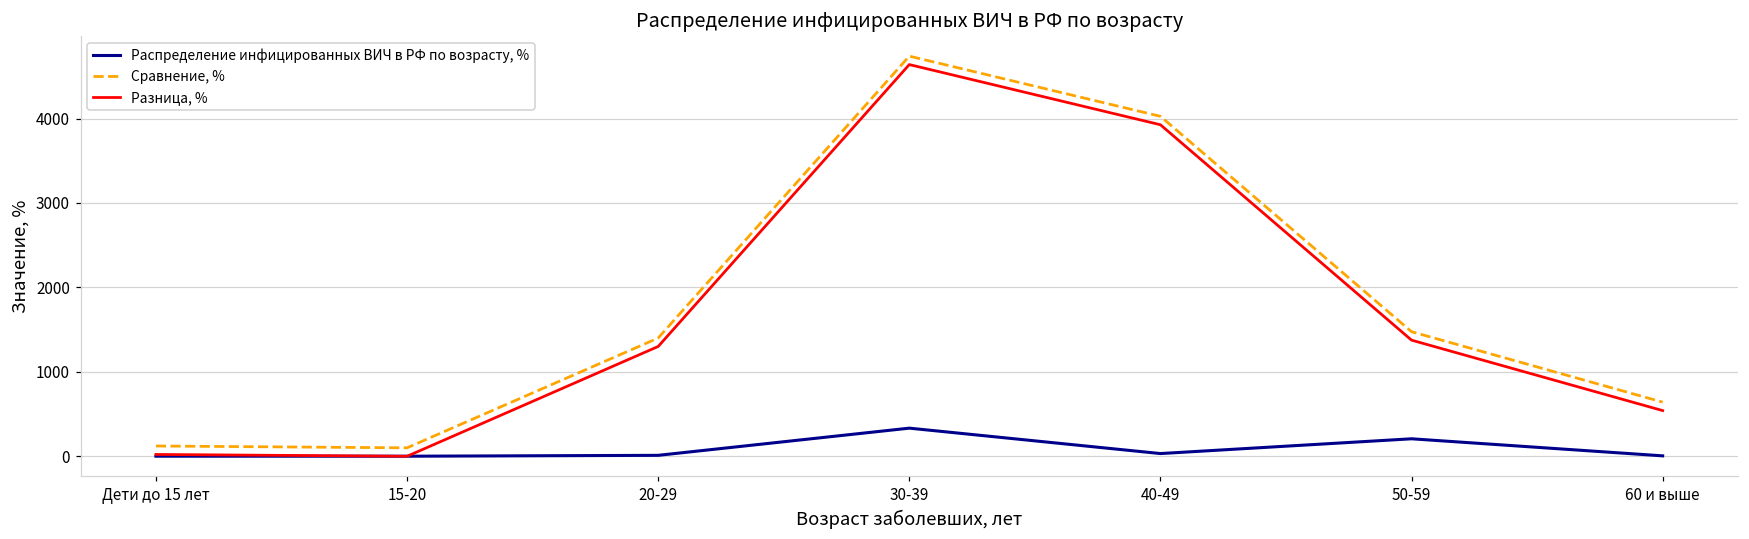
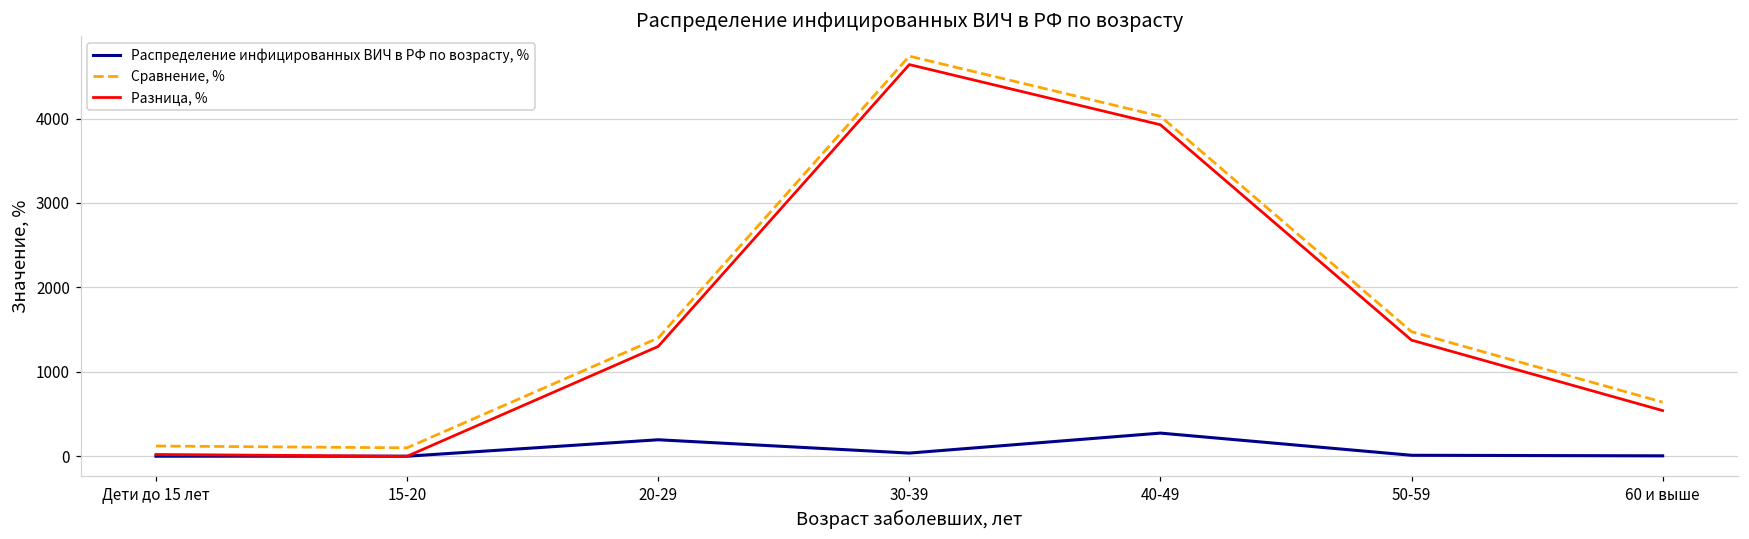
  {
    "Распределение инфицированных ВИЧ в РФ по возрасту, %": {
-     "20-29": 0,
-     "30-39": 300,
-     "40-49": 0,
-     "50-59": 200,
+     "20-29": 200,
+     "30-39": 0,
+     "40-49": 300,
+     "50-59": 0,
      "60 и выше": 0
    },
    "Сравнение, %": {
      "Дети до 15 лет": 100,
      "15-20": 100,
      "20-29": 1400,
      "30-39": 4700,
      "40-49": 4000,
      "50-59": 1500,
      "60 и выше": 600
    },
    "Разница, %": {
      "20-29": 1300,
      "30-39": 4600,
      "40-49": 3900,
      "50-59": 1400,
      "60 и выше": 500
    }
  }
